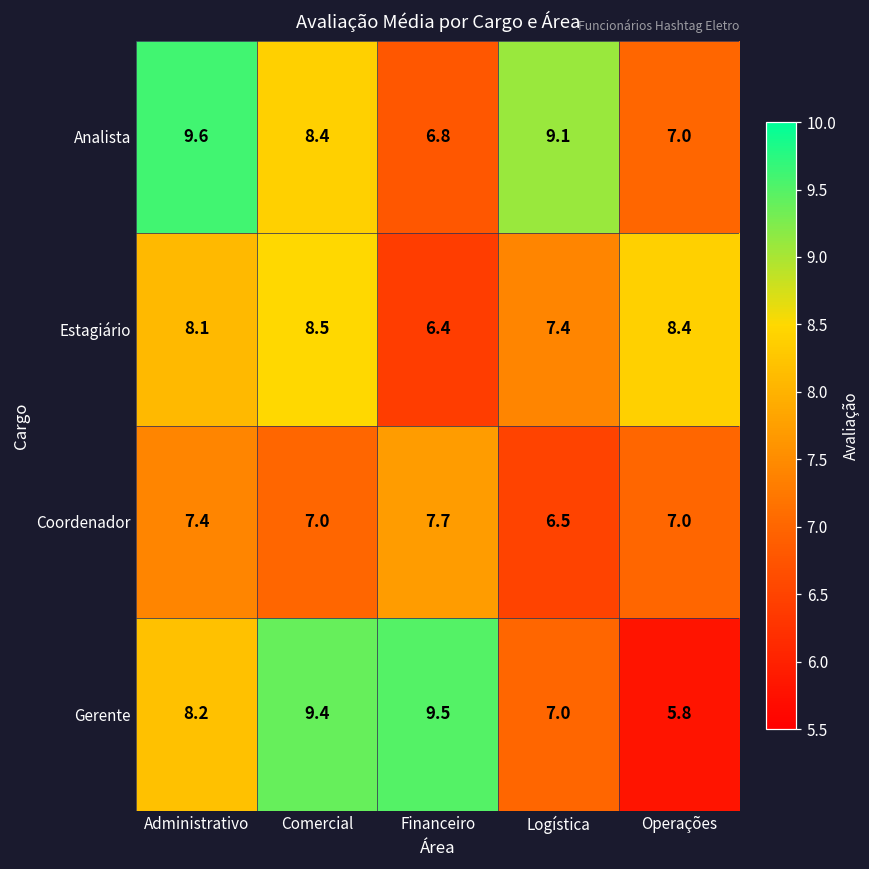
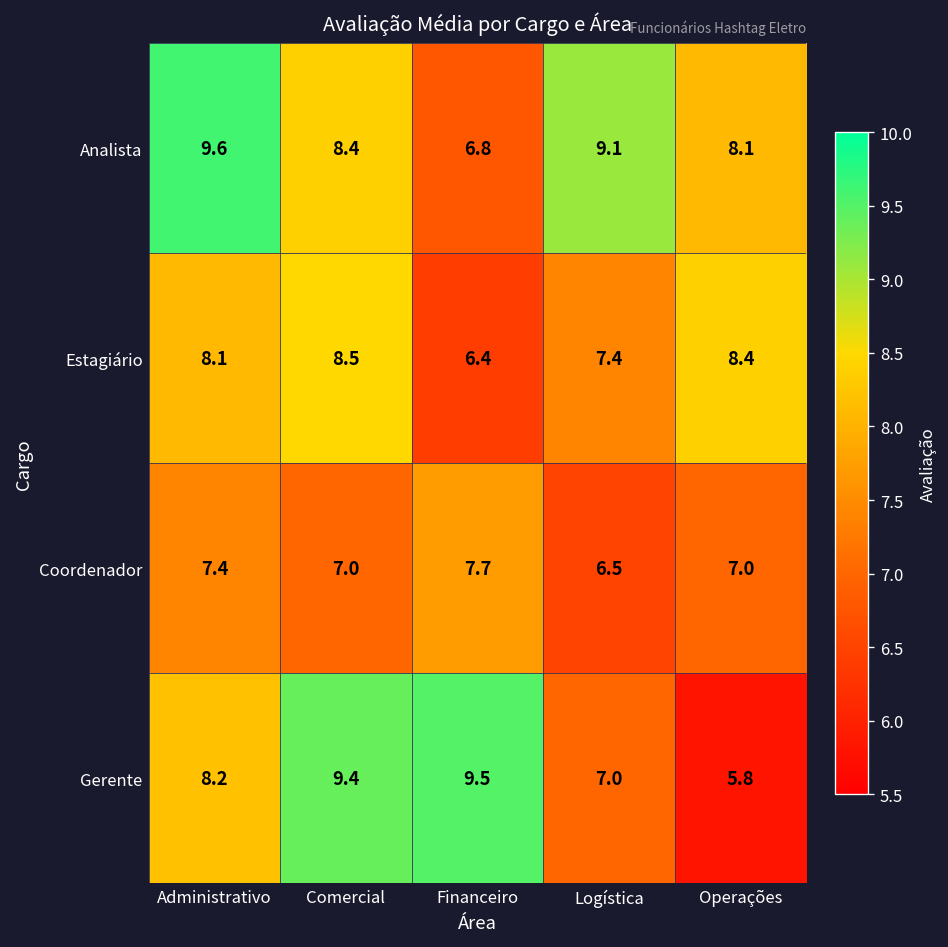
  {
    "Analista": {
      "Administrativo": 9.6,
      "Comercial": 8.4,
      "Financeiro": 6.8,
      "Logística": 9.1,
-     "Operações": 7.0
+     "Operações": 8.1
    },
    "Estagiário": {
      "Administrativo": 8.1,
      "Comercial": 8.5,
      "Financeiro": 6.4,
      "Logística": 7.4,
      "Operações": 8.4
    },
    "Coordenador": {
      "Administrativo": 7.4,
      "Comercial": 7.0,
      "Financeiro": 7.7,
      "Logística": 6.5,
      "Operações": 7.0
    },
    "Gerente": {
      "Administrativo": 8.2,
      "Comercial": 9.4,
      "Financeiro": 9.5,
      "Logística": 7.0,
      "Operações": 5.8
    }
  }
